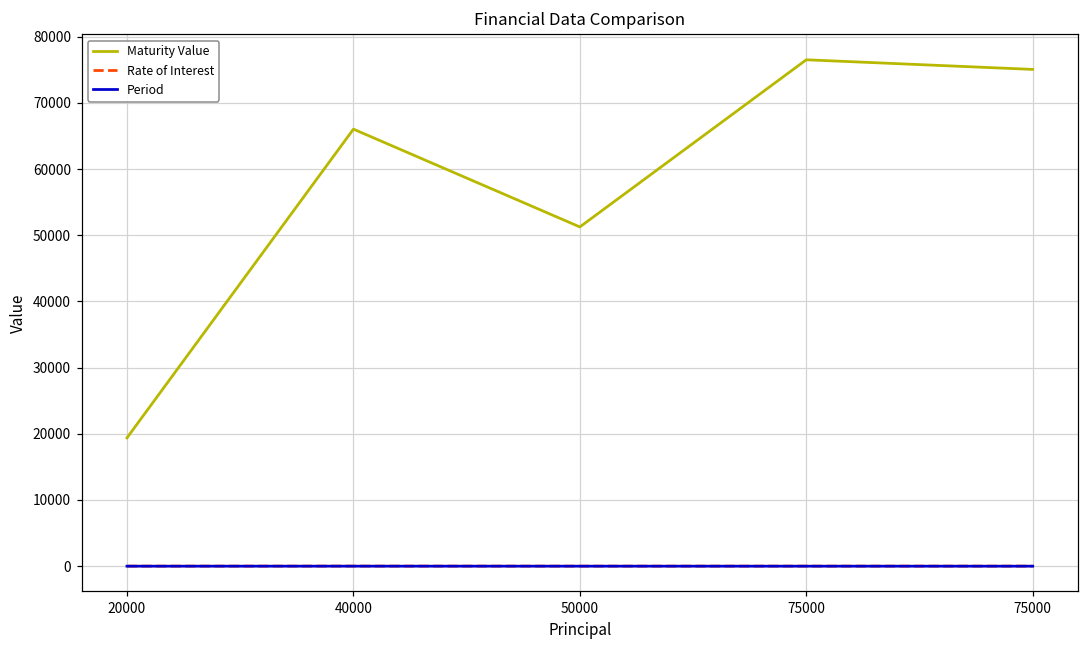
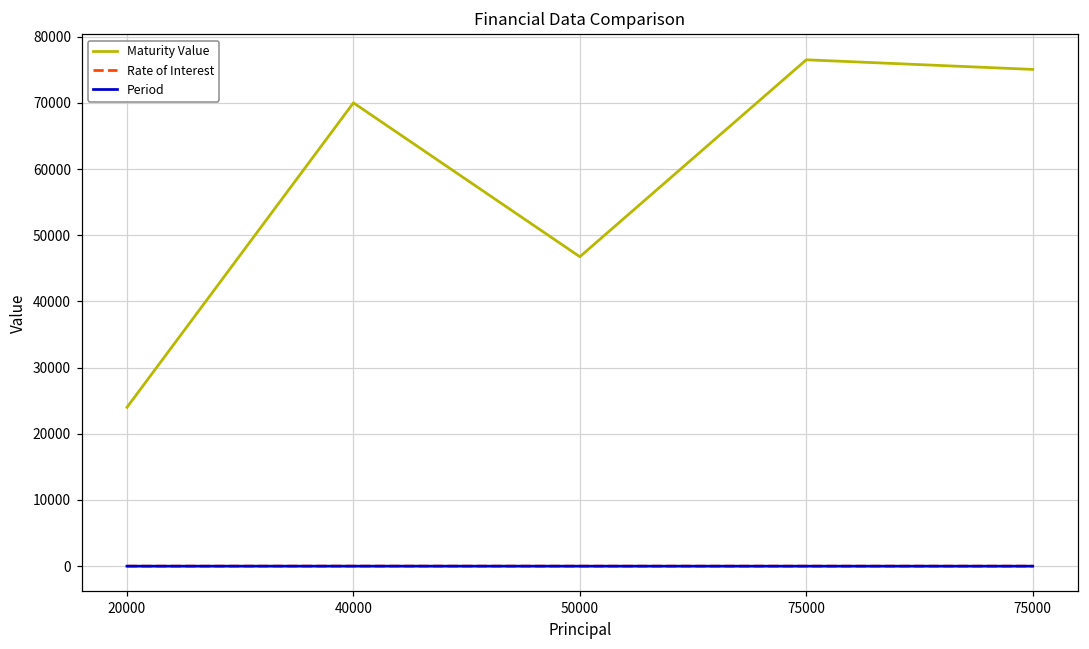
  {
    "Maturity Value": {
-     "20000": 19000,
-     "40000": 66000,
-     "50000": 51000
+     "20000": 24000,
+     "40000": 70000,
+     "50000": 47000
    },
    "Period": {
      "20000": 0,
      "40000": 0,
      "50000": 0
    }
  }
